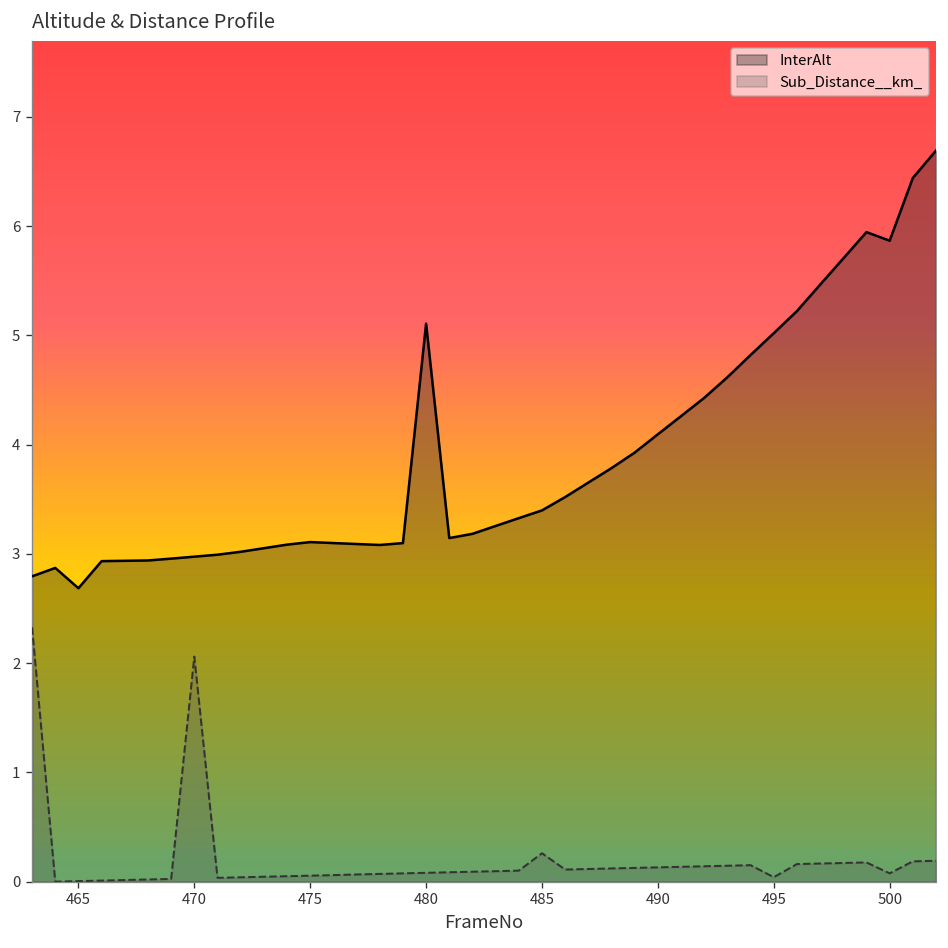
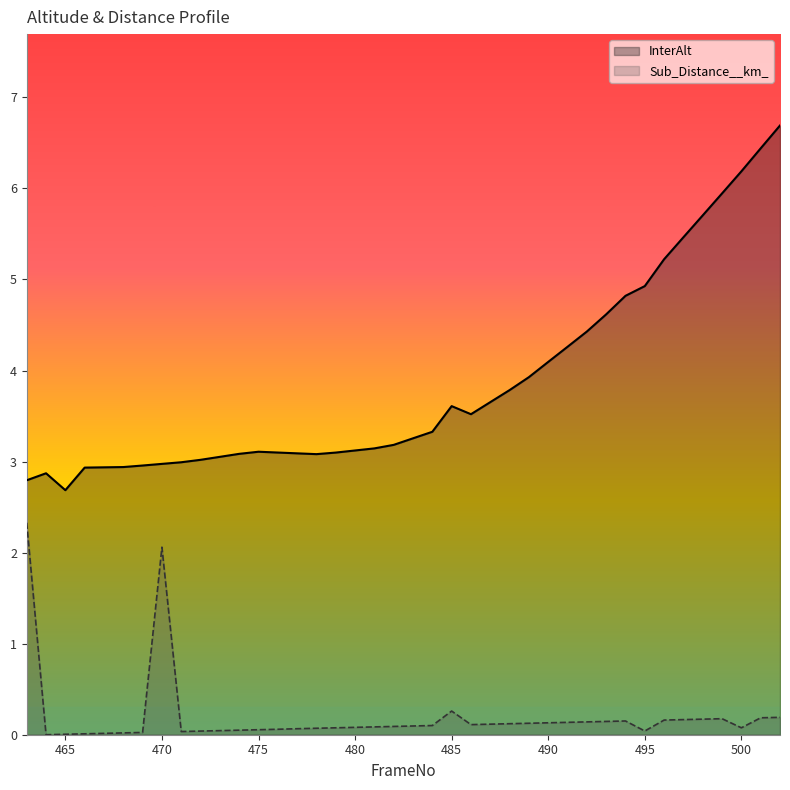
  {
    "InterAlt": {
      "465": 2.7,
      "470": 3.0,
      "475": 3.1,
-     "480": 5.1,
-     "485": 3.4,
+     "480": 3.1,
+     "485": 3.6,
      "490": 4.1,
-     "495": 5.0,
-     "500": 5.9
+     "495": 4.9,
+     "500": 6.2
    },
    "Sub_Distance__km_": {
      "465": 0.0,
      "470": 2.1,
      "475": 0.1,
      "480": 0.1,
      "485": 0.3,
      "490": 0.1,
      "495": 0.0,
      "500": 0.1
    }
  }
